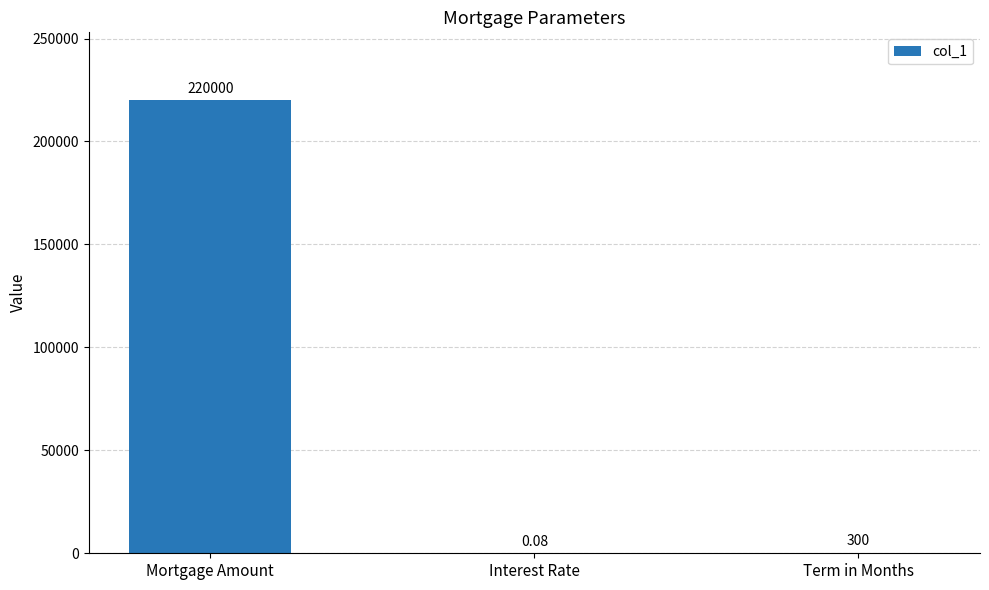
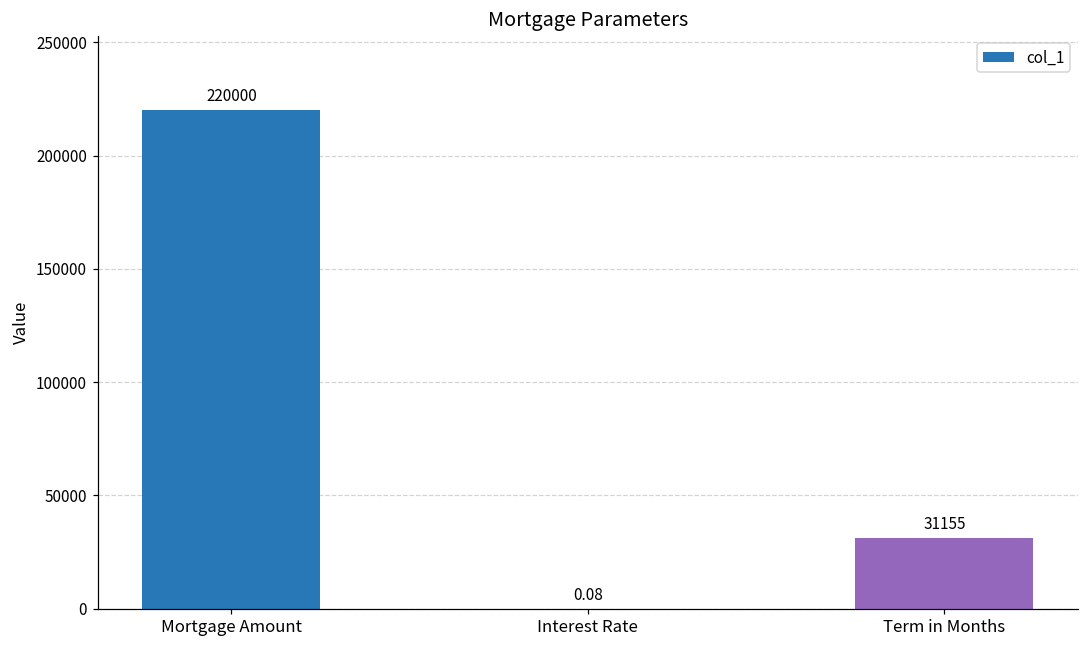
  {
    "Mortgage Amount": 220000,
    "Interest Rate": 0.08,
-   "Term in Months": 300
+   "Term in Months": 31155
  }
